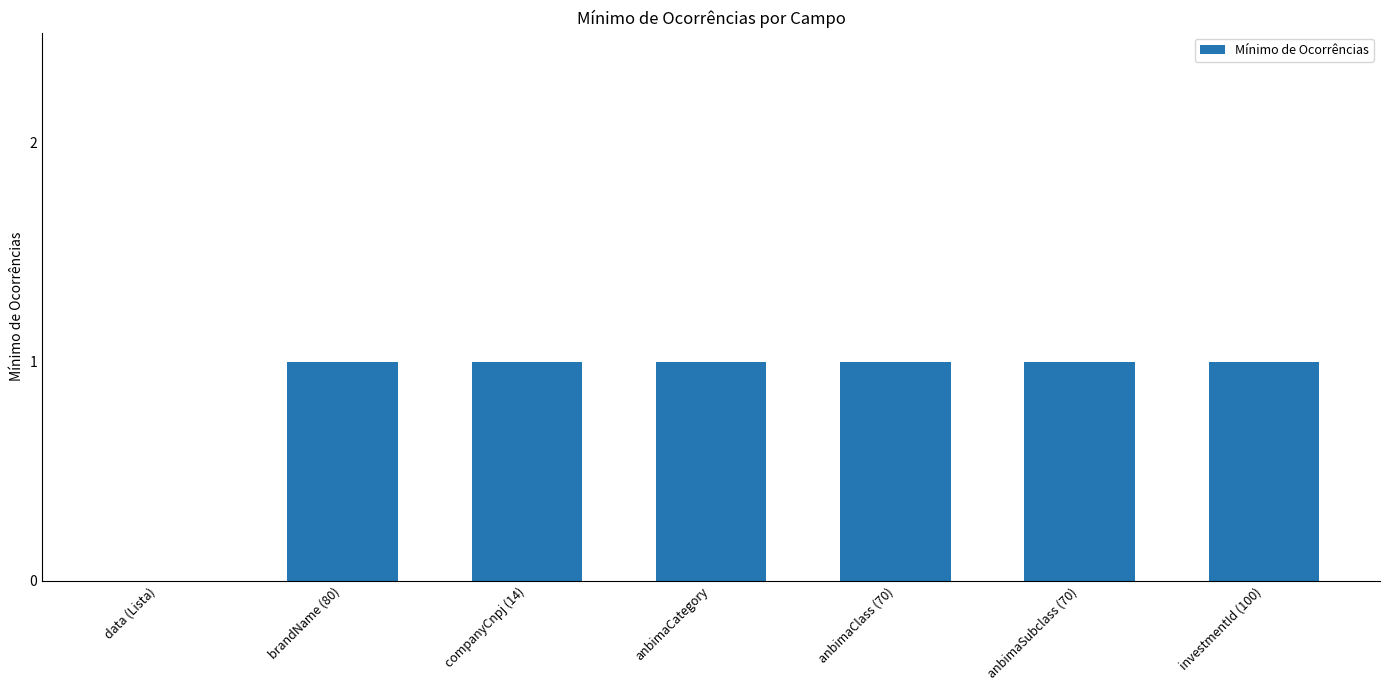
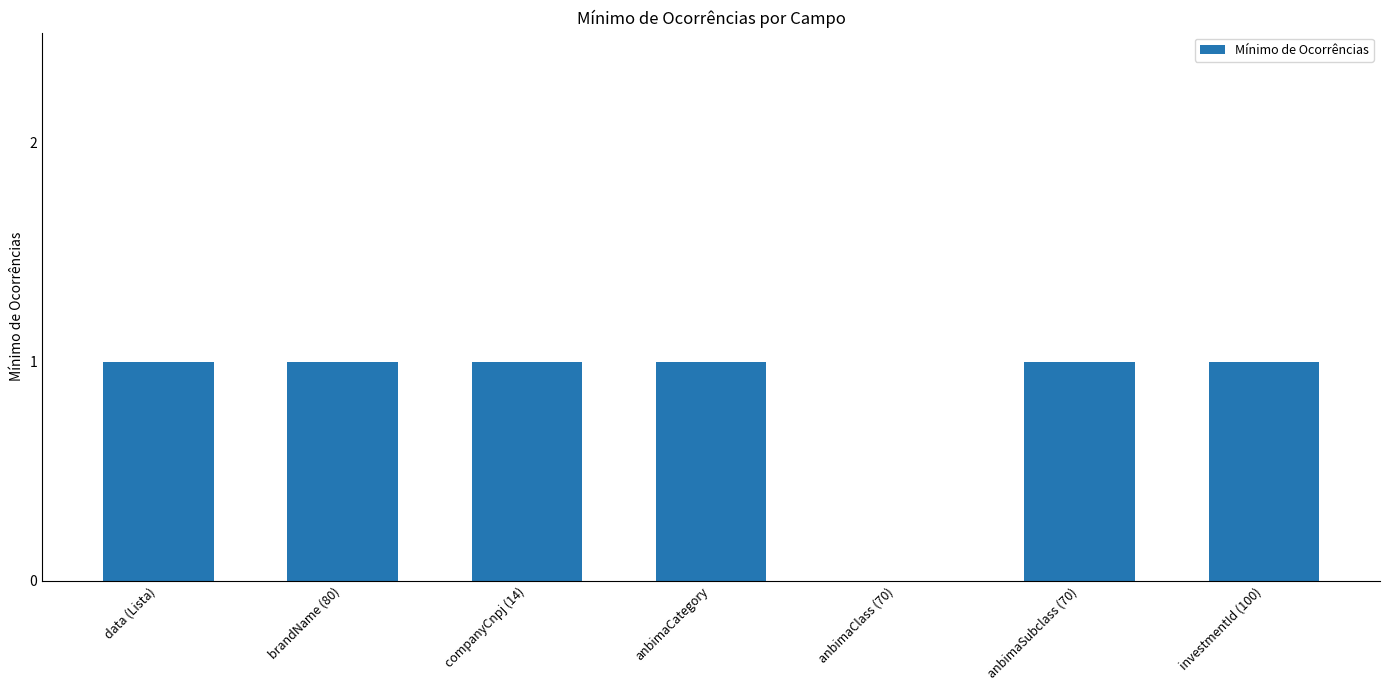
  {
-   "data (Lista)": 0,
+   "data (Lista)": 1,
    "brandName (80)": 1,
    "companyCnpj (14)": 1,
    "anbimaCategory": 1,
-   "anbimaClass (70)": 1,
+   "anbimaClass (70)": 0,
    "anbimaSubclass (70)": 1,
    "investmentId (100)": 1
  }
